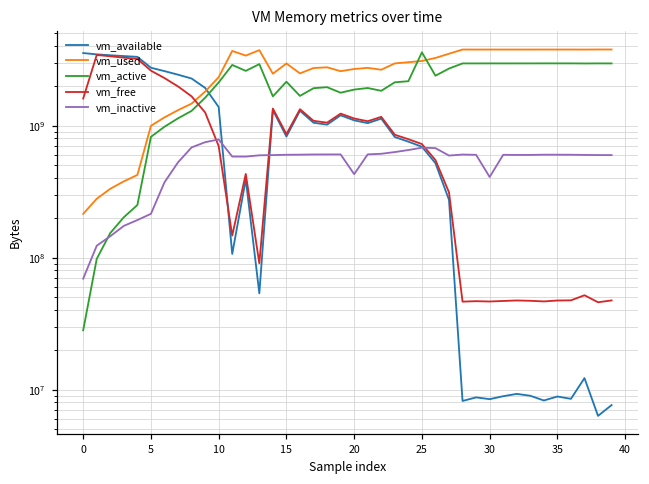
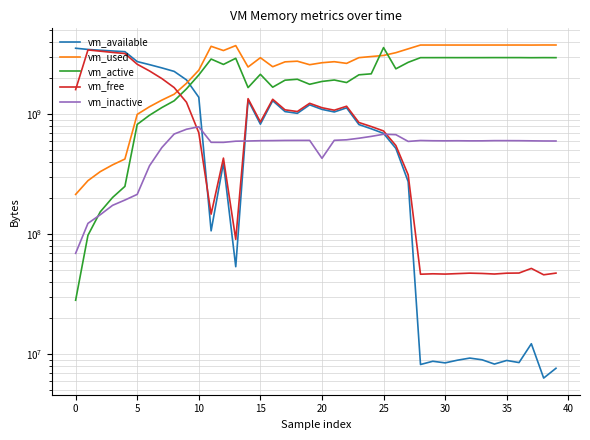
  {
    "vm_available": {
      "0": 3500000000,
      "5": 2700000000,
      "10": 1400000000,
      "30": 8000000,
      "35": 9000000
    },
    "vm_used": {
      "0": 210000000,
      "5": 1000000000,
      "10": 2300000000,
      "15": 3000000000,
      "20": 2700000000,
      "25": 3100000000,
      "30": 3800000000,
      "35": 3800000000
    },
    "vm_active": {
      "0": 28000000,
      "5": 800000000,
      "10": 2100000000,
      "15": 2100000000,
      "20": 1900000000,
      "25": 3600000000,
      "30": 3000000000,
      "35": 3000000000
    },
    "vm_free": {
      "0": 1600000000,
      "5": 2600000000,
      "10": 700000000,
      "30": 47000000,
      "35": 47000000
    },
    "vm_inactive": {
      "0": 70000000,
      "5": 210000000,
      "10": 800000000,
      "15": 600000000,
      "20": 430000000,
-     "30": 410000000,
+     "30": 600000000,
      "35": 600000000
    }
  }
